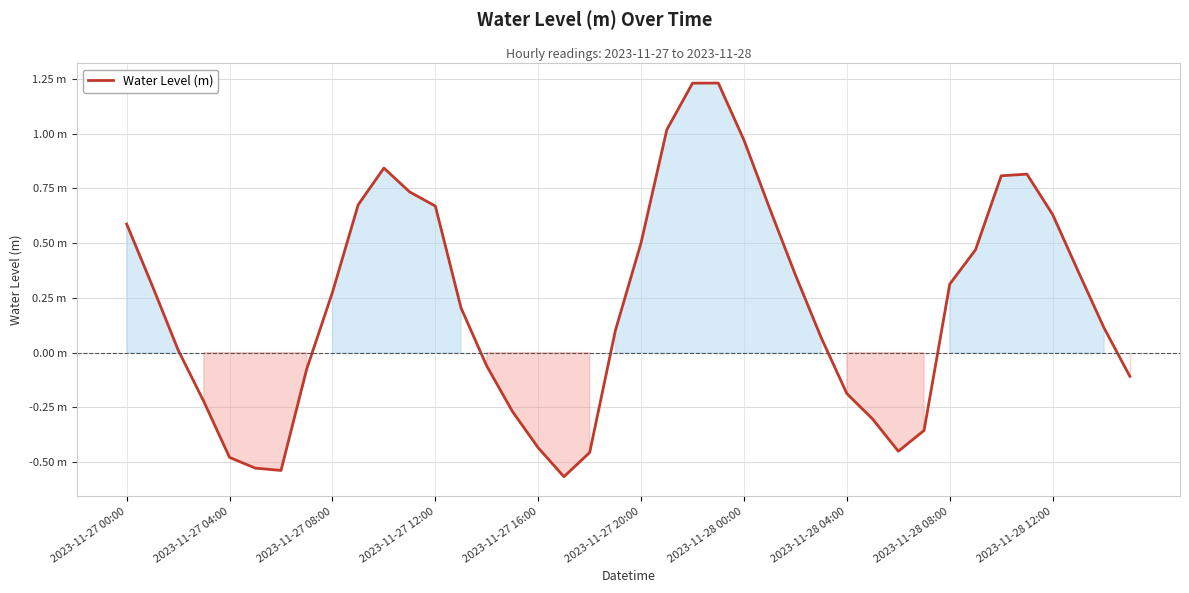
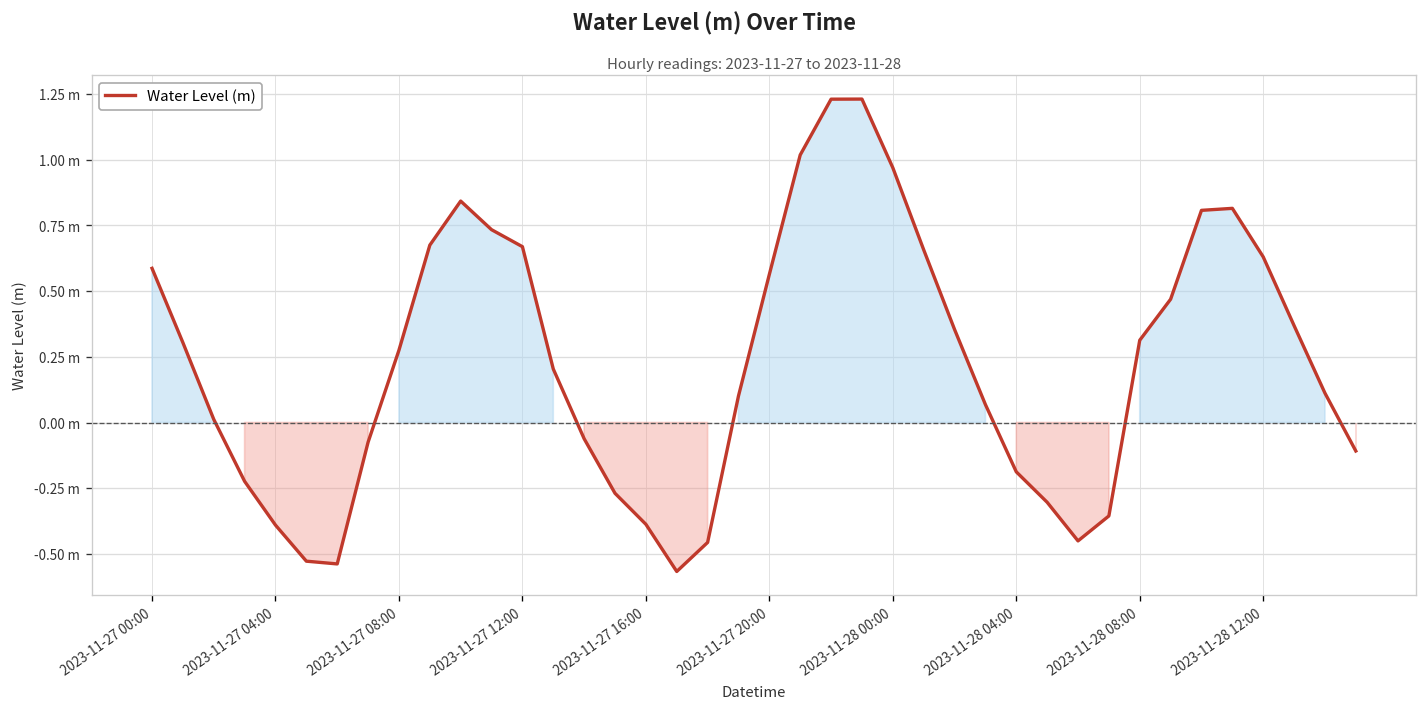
  {
    "2023-11-27 00:00": "0.59 m",
-   "2023-11-27 04:00": "-0.48 m",
+   "2023-11-27 04:00": "-0.39 m",
    "2023-11-27 08:00": "0.28 m",
    "2023-11-27 12:00": "0.67 m",
-   "2023-11-27 16:00": "-0.43 m",
-   "2023-11-27 20:00": "0.50 m",
+   "2023-11-27 16:00": "-0.39 m",
+   "2023-11-27 20:00": "0.56 m",
    "2023-11-28 00:00": "0.97 m",
    "2023-11-28 04:00": "-0.19 m",
    "2023-11-28 08:00": "0.31 m",
    "2023-11-28 12:00": "0.63 m"
  }
